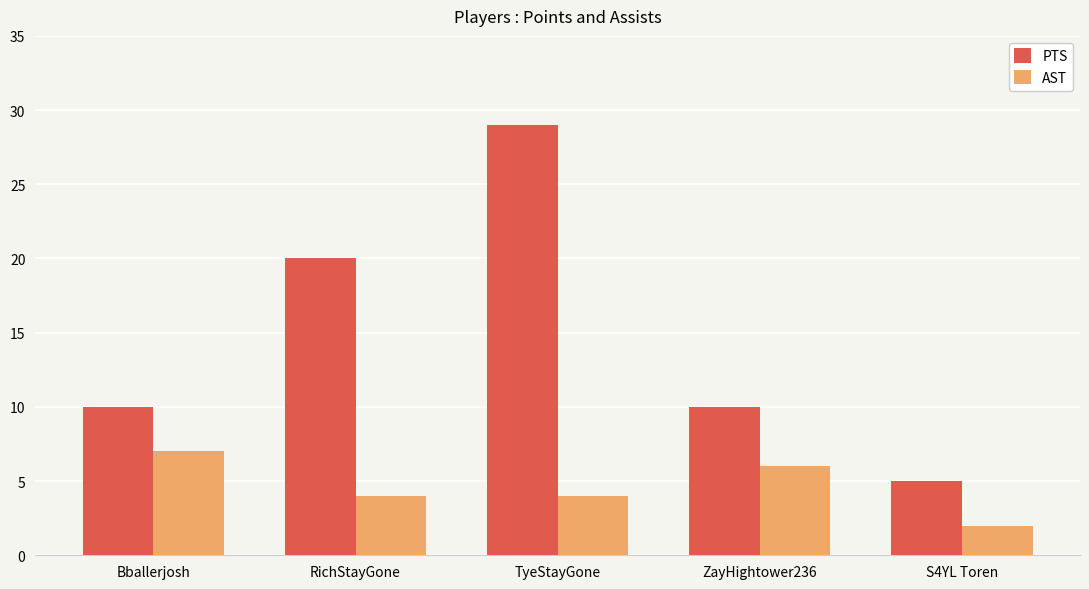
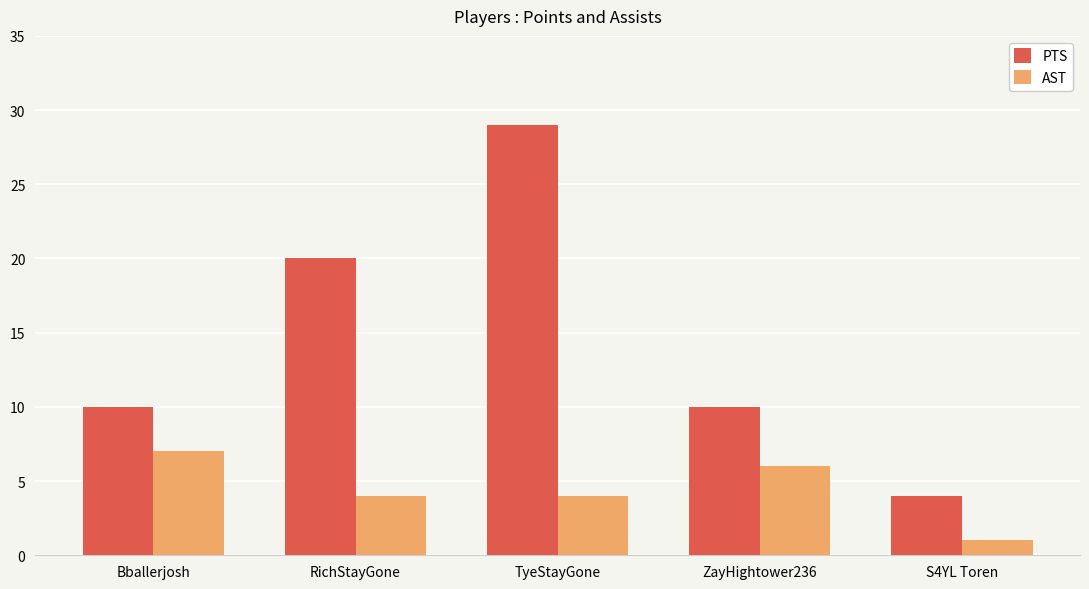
  {
    "PTS": {
      "Bballerjosh": 10,
      "RichStayGone": 20,
      "TyeStayGone": 29,
      "ZayHightower236": 10,
-     "S4YL Toren": 5
+     "S4YL Toren": 4
    },
    "AST": {
      "Bballerjosh": 7,
      "RichStayGone": 4,
      "TyeStayGone": 4,
      "ZayHightower236": 6,
-     "S4YL Toren": 2
+     "S4YL Toren": 1
    }
  }
